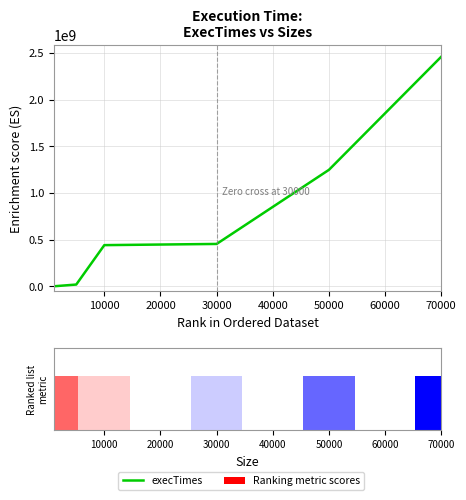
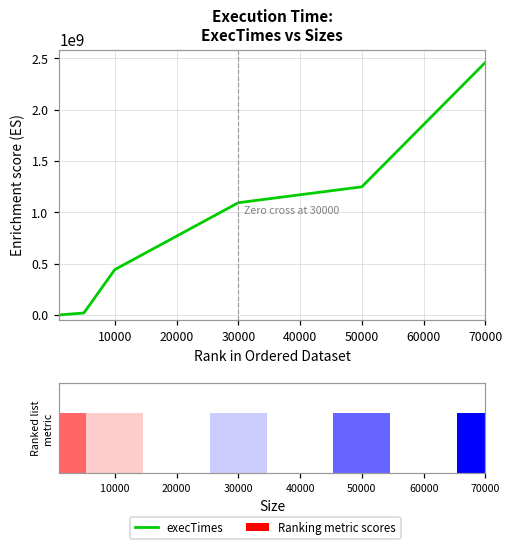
  {
    "Execution Time: ExecTimes vs Sizes": {
      "10000": 400000000,
-     "30000": 500000000,
+     "30000": 1100000000,
      "50000": 1200000000,
      "70000": 2500000000
    }
  }
